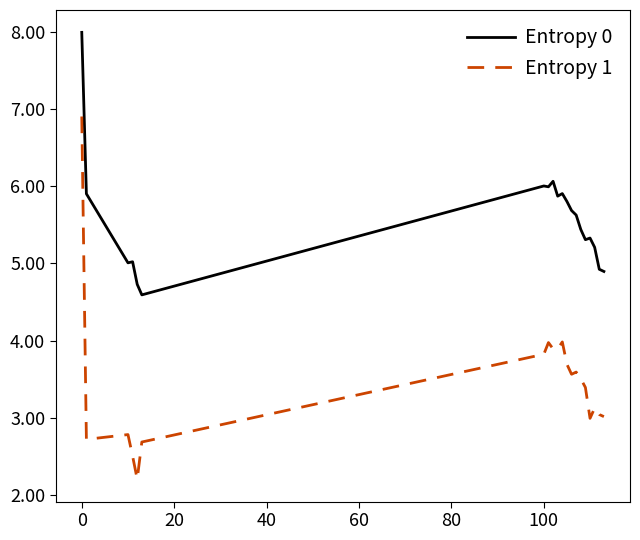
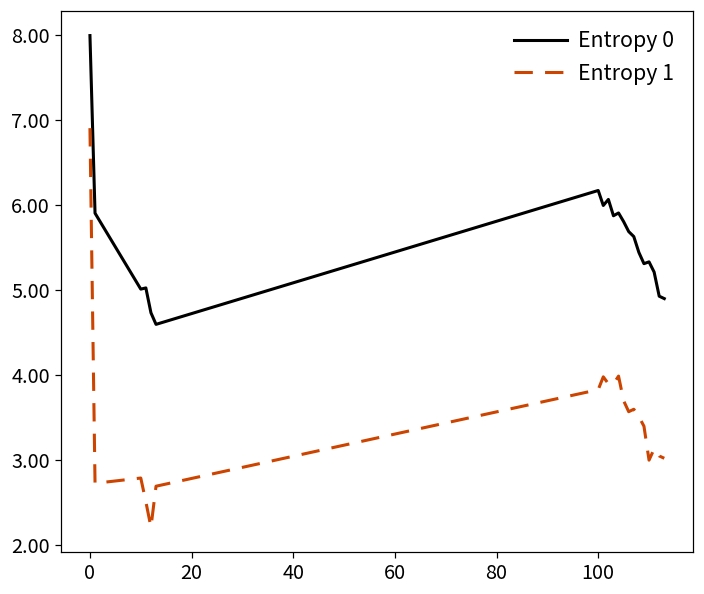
  {
    "Entropy 0": {
      "0": 8.0,
-     "100": 6.0
+     "100": 6.2
    },
    "Entropy 1": {
      "0": 6.9,
      "100": 3.8
    }
  }
